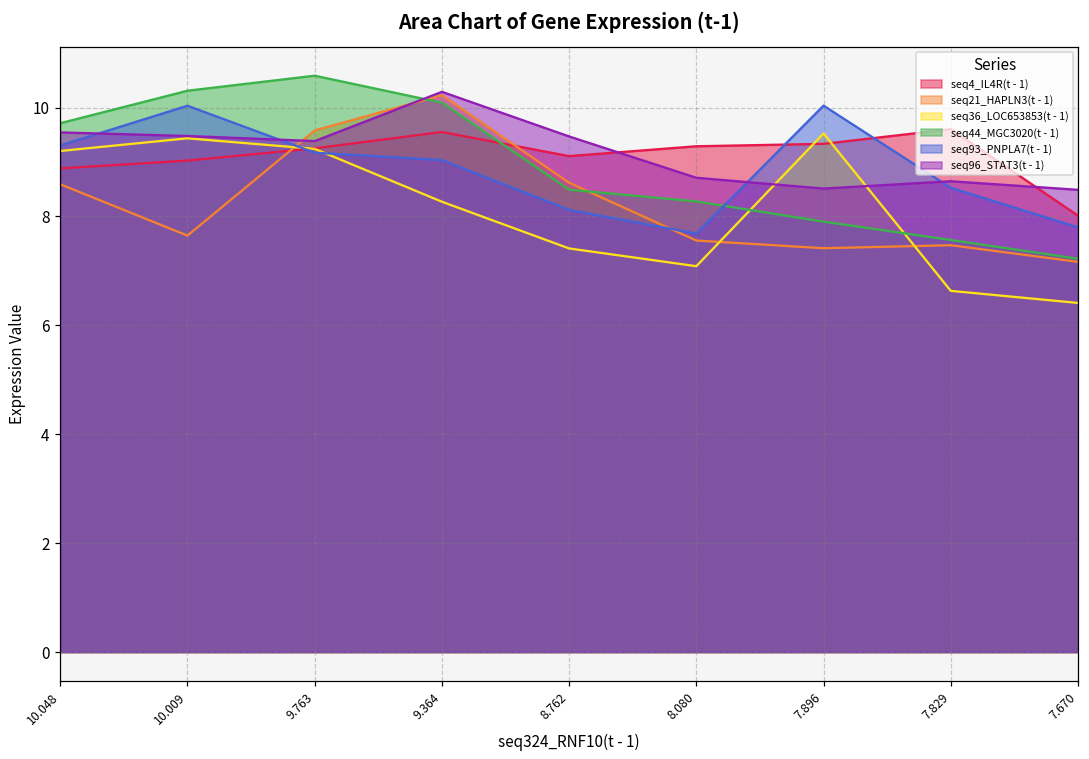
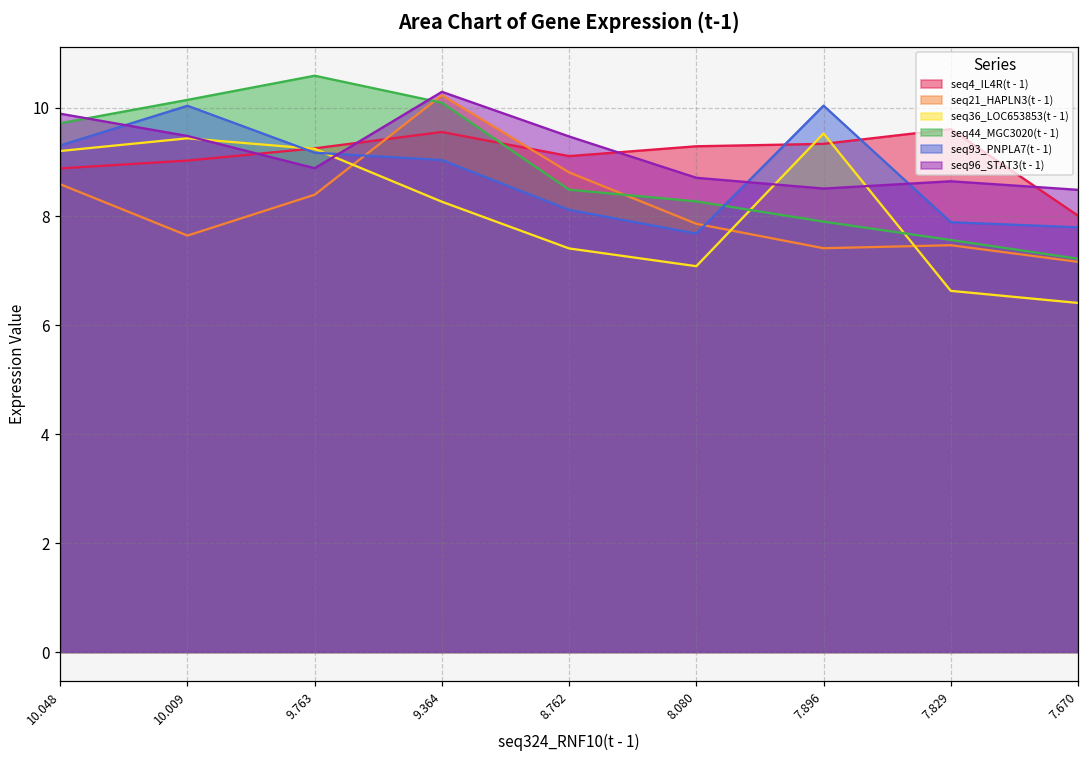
  {
    "seq4_IL4R(t - 1)": {
      "10.048": 8.9,
      "10.009": 9.0,
      "9.364": 9.6,
      "8.762": 9.1,
      "8.080": 9.3,
      "7.896": 9.3,
      "7.670": 8.0
    },
    "seq21_HAPLN3(t - 1)": {
      "10.048": 8.6,
      "10.009": 7.6,
-     "9.763": 9.6,
+     "9.763": 8.4,
      "9.364": 10.2,
-     "8.762": 8.6,
-     "8.080": 7.6,
+     "8.762": 8.8,
+     "8.080": 7.9,
      "7.896": 7.4,
      "7.829": 7.5,
      "7.670": 7.2
    },
    "seq36_LOC653853(t - 1)": {
      "10.048": 9.2,
      "9.364": 8.3,
      "8.762": 7.4,
      "8.080": 7.1,
      "7.896": 9.5,
      "7.829": 6.6,
      "7.670": 6.4
    },
    "seq44_MGC3020(t - 1)": {
      "10.048": 9.7,
-     "10.009": 10.3,
+     "10.009": 10.1,
      "9.763": 10.6,
      "9.364": 10.1,
      "8.762": 8.5,
      "8.080": 8.3,
      "7.896": 7.9,
      "7.829": 7.6,
      "7.670": 7.2
    },
    "seq93_PNPLA7(t - 1)": {
      "10.048": 9.3,
      "10.009": 10.0,
      "9.763": 9.2,
      "9.364": 9.0,
      "8.762": 8.1,
      "8.080": 7.7,
      "7.896": 10.0,
-     "7.829": 8.5,
+     "7.829": 7.9,
      "7.670": 7.8
    },
    "seq96_STAT3(t - 1)": {
-     "10.048": 9.5,
-     "9.763": 9.4,
+     "10.048": 9.9,
+     "9.763": 8.9,
      "9.364": 10.3,
      "8.762": 9.5,
      "8.080": 8.7,
      "7.896": 8.5,
      "7.829": 8.6,
      "7.670": 8.5
    }
  }
